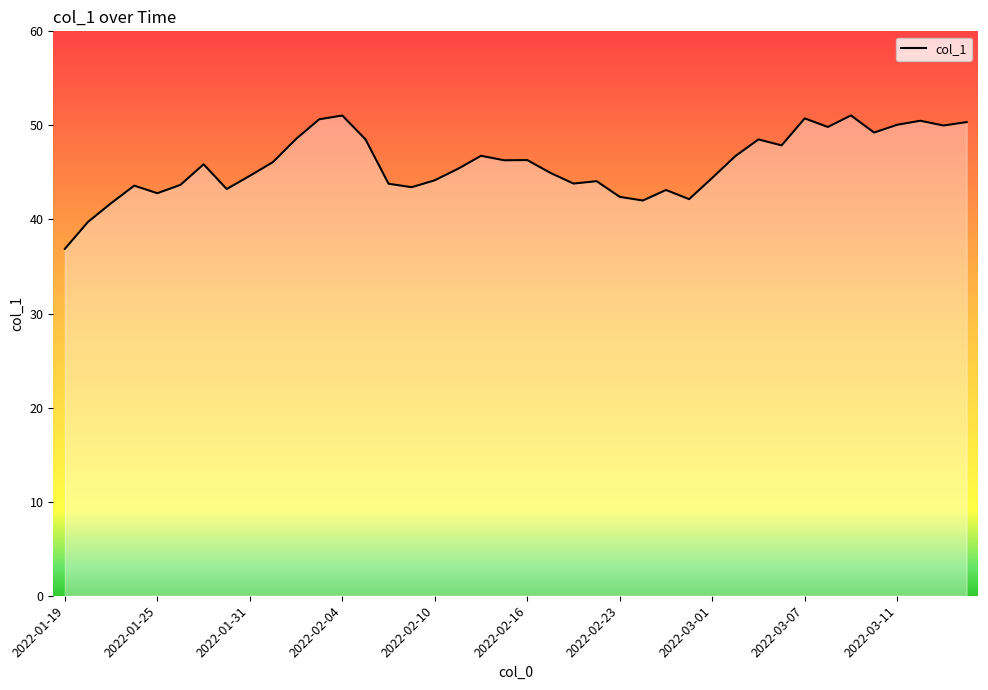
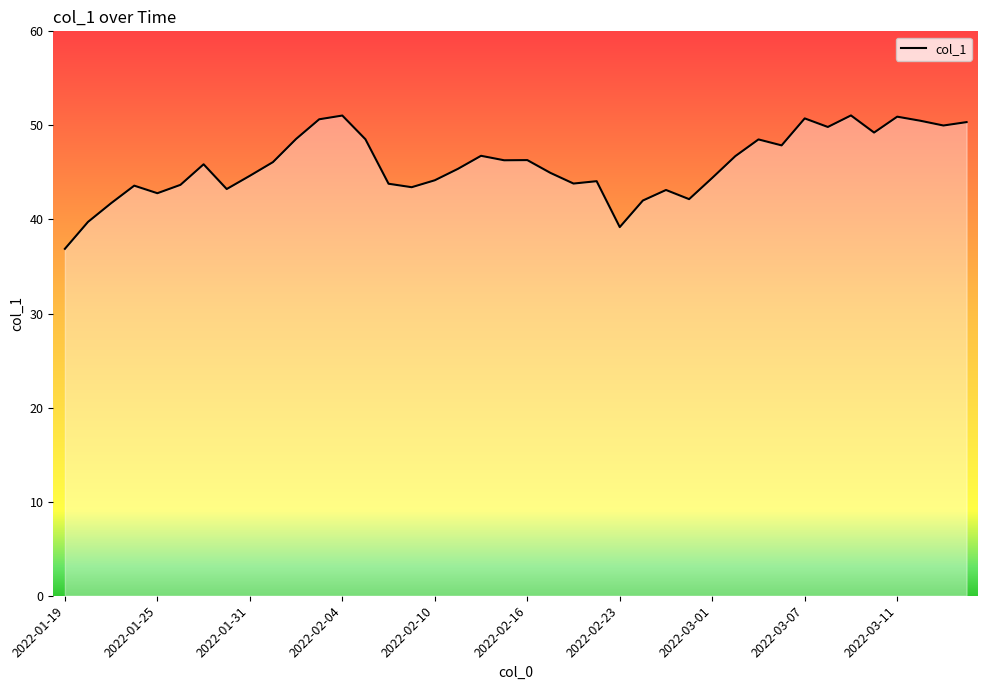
  {
    "2022-01-19": 37,
    "2022-01-25": 43,
    "2022-01-31": 45,
    "2022-02-04": 51,
    "2022-02-10": 44,
    "2022-02-16": 46,
-   "2022-02-23": 42,
+   "2022-02-23": 39,
    "2022-03-01": 44,
    "2022-03-07": 51,
-   "2022-03-11": 50
+   "2022-03-11": 51
  }
